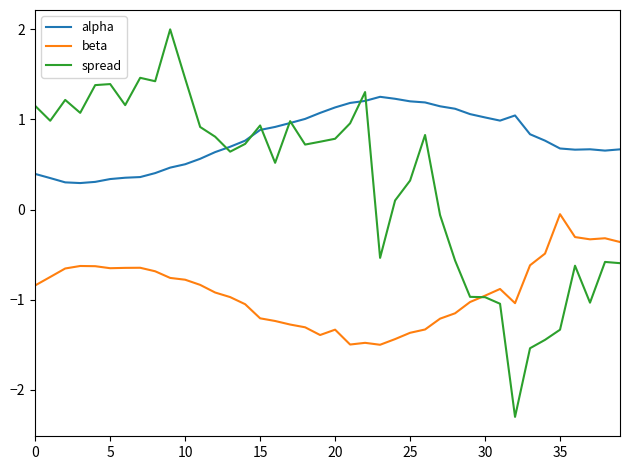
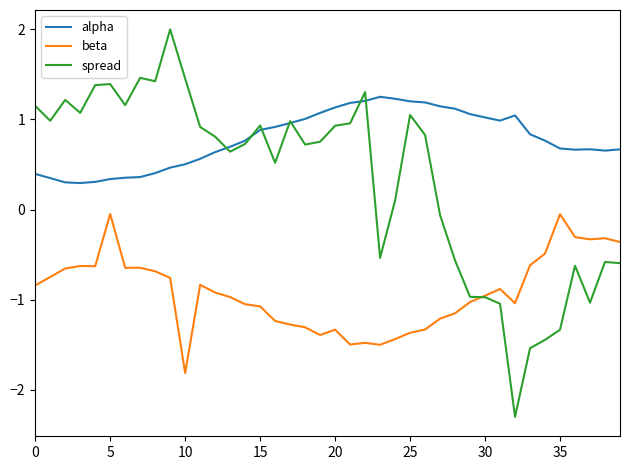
  {
    "alpha": {
      "0": 0.4,
      "5": 0.3,
      "10": 0.5,
      "15": 0.9,
      "20": 1.1,
      "25": 1.2,
      "30": 1.0,
      "35": 0.7
    },
    "beta": {
      "0": -0.8,
-     "5": -0.7,
-     "10": -0.8,
-     "15": -1.2,
+     "5": 0.0,
+     "10": -1.8,
+     "15": -1.1,
      "20": -1.3,
      "25": -1.4,
      "35": -0.1
    },
    "spread": {
      "0": 1.2,
      "5": 1.4,
      "10": 1.5,
      "15": 0.9,
-     "20": 0.8,
-     "25": 0.3,
+     "20": 0.9,
+     "25": 1.0,
      "35": -1.3
    }
  }
